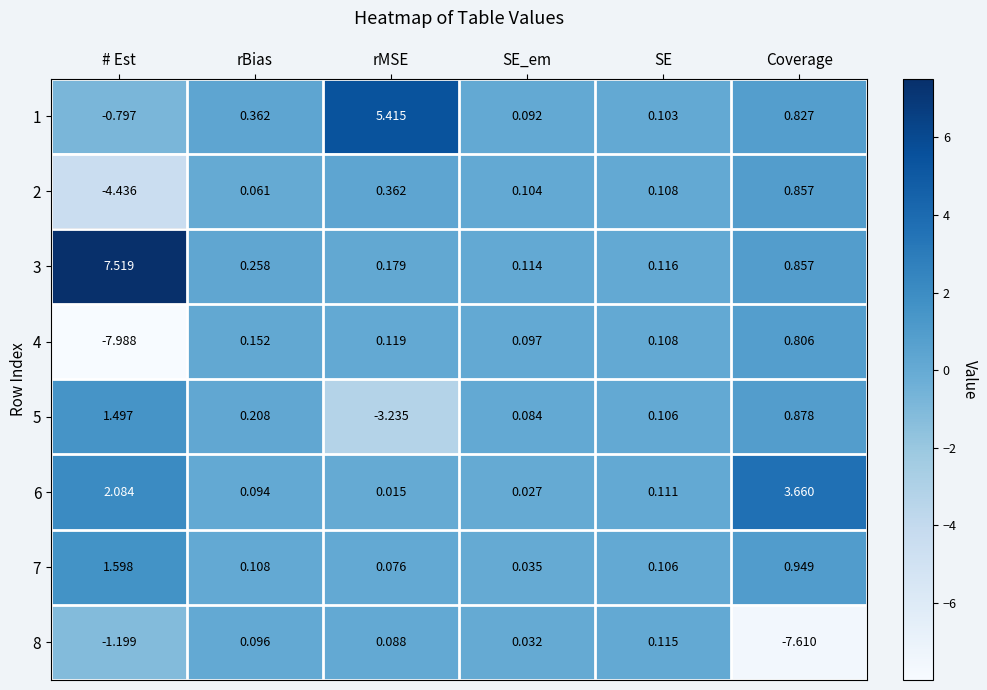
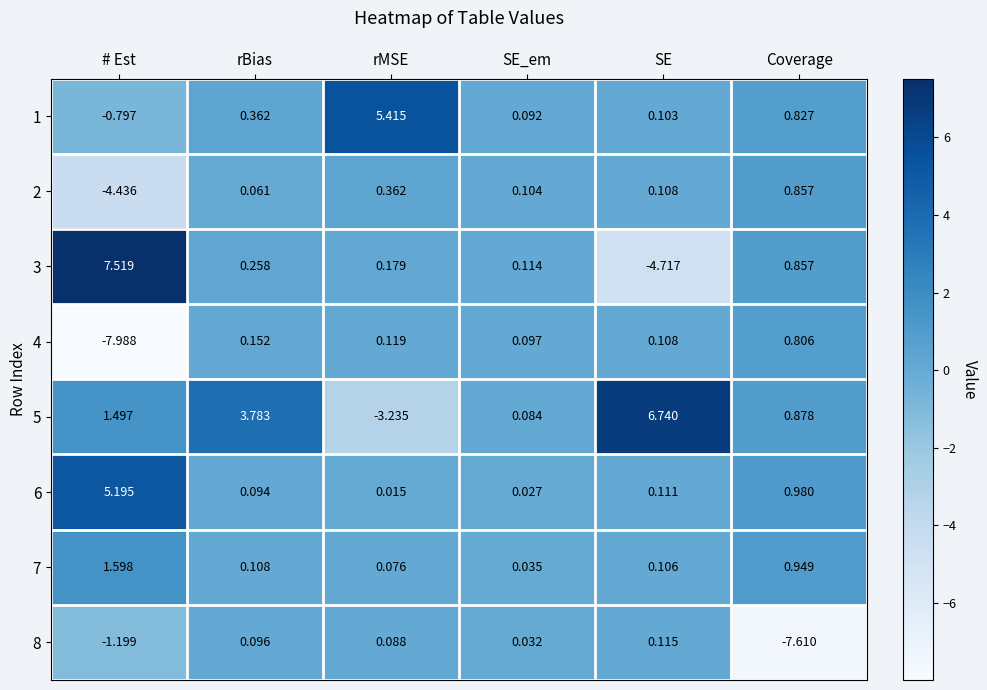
  {
    "1": {
      "# Est": -0.797,
      "rBias": 0.362,
      "rMSE": 5.415,
      "SE_em": 0.092,
      "SE": 0.103,
      "Coverage": 0.827
    },
    "2": {
      "# Est": -4.436,
      "rBias": 0.061,
      "rMSE": 0.362,
      "SE_em": 0.104,
      "SE": 0.108,
      "Coverage": 0.857
    },
    "3": {
      "# Est": 7.519,
      "rBias": 0.258,
      "rMSE": 0.179,
      "SE_em": 0.114,
-     "SE": 0.116,
+     "SE": -4.717,
      "Coverage": 0.857
    },
    "4": {
      "# Est": -7.988,
      "rBias": 0.152,
      "rMSE": 0.119,
      "SE_em": 0.097,
      "SE": 0.108,
      "Coverage": 0.806
    },
    "5": {
      "# Est": 1.497,
-     "rBias": 0.208,
+     "rBias": 3.783,
      "rMSE": -3.235,
      "SE_em": 0.084,
-     "SE": 0.106,
+     "SE": 6.740,
      "Coverage": 0.878
    },
    "6": {
-     "# Est": 2.084,
+     "# Est": 5.195,
      "rBias": 0.094,
      "rMSE": 0.015,
      "SE_em": 0.027,
      "SE": 0.111,
-     "Coverage": 3.660
+     "Coverage": 0.980
    },
    "7": {
      "# Est": 1.598,
      "rBias": 0.108,
      "rMSE": 0.076,
      "SE_em": 0.035,
      "SE": 0.106,
      "Coverage": 0.949
    },
    "8": {
      "# Est": -1.199,
      "rBias": 0.096,
      "rMSE": 0.088,
      "SE_em": 0.032,
      "SE": 0.115,
      "Coverage": -7.610
    }
  }
